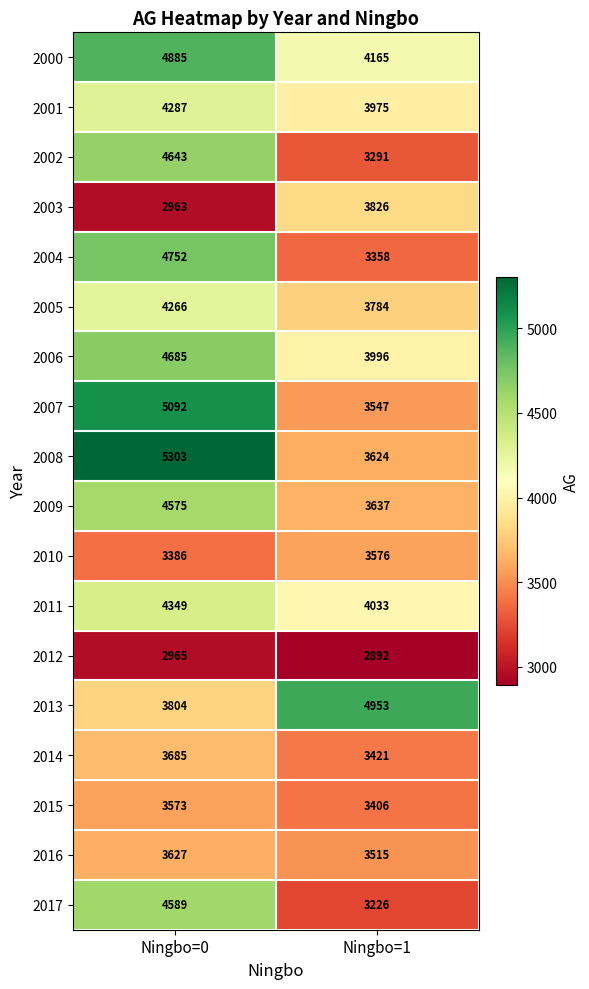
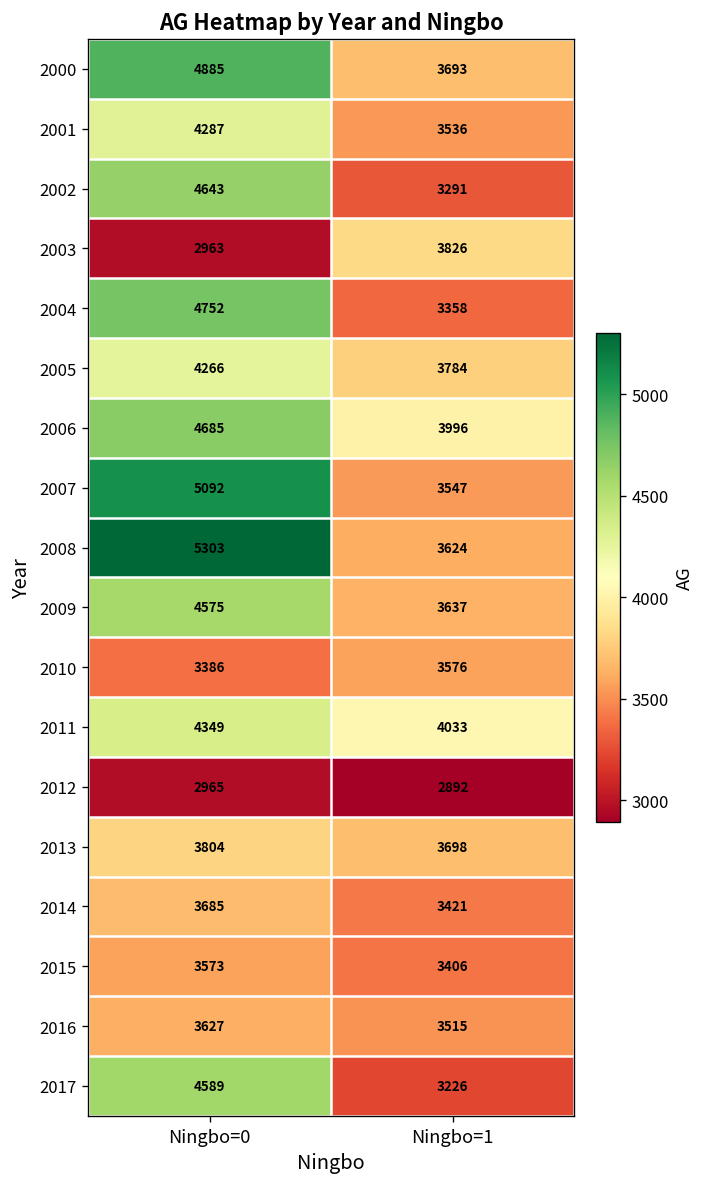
  {
    "2000": {
      "Ningbo=0": 4885,
-     "Ningbo=1": 4165
+     "Ningbo=1": 3693
    },
    "2001": {
      "Ningbo=0": 4287,
-     "Ningbo=1": 3975
+     "Ningbo=1": 3536
    },
    "2002": {
      "Ningbo=0": 4643,
      "Ningbo=1": 3291
    },
    "2003": {
      "Ningbo=0": 2963,
      "Ningbo=1": 3826
    },
    "2004": {
      "Ningbo=0": 4752,
      "Ningbo=1": 3358
    },
    "2005": {
      "Ningbo=0": 4266,
      "Ningbo=1": 3784
    },
    "2006": {
      "Ningbo=0": 4685,
      "Ningbo=1": 3996
    },
    "2007": {
      "Ningbo=0": 5092,
      "Ningbo=1": 3547
    },
    "2008": {
      "Ningbo=0": 5303,
      "Ningbo=1": 3624
    },
    "2009": {
      "Ningbo=0": 4575,
      "Ningbo=1": 3637
    },
    "2010": {
      "Ningbo=0": 3386,
      "Ningbo=1": 3576
    },
    "2011": {
      "Ningbo=0": 4349,
      "Ningbo=1": 4033
    },
    "2012": {
      "Ningbo=0": 2965,
      "Ningbo=1": 2892
    },
    "2013": {
      "Ningbo=0": 3804,
-     "Ningbo=1": 4953
+     "Ningbo=1": 3698
    },
    "2014": {
      "Ningbo=0": 3685,
      "Ningbo=1": 3421
    },
    "2015": {
      "Ningbo=0": 3573,
      "Ningbo=1": 3406
    },
    "2016": {
      "Ningbo=0": 3627,
      "Ningbo=1": 3515
    },
    "2017": {
      "Ningbo=0": 4589,
      "Ningbo=1": 3226
    }
  }
